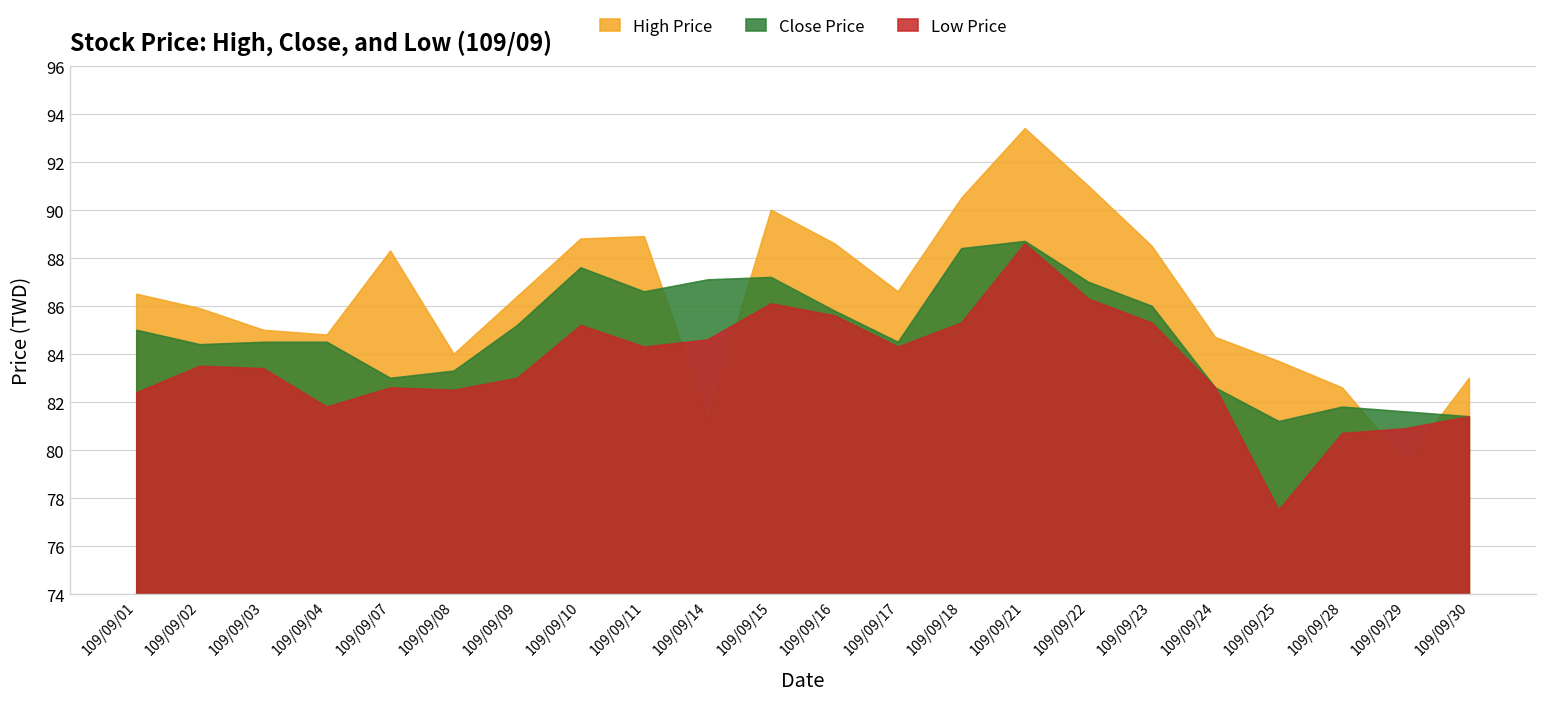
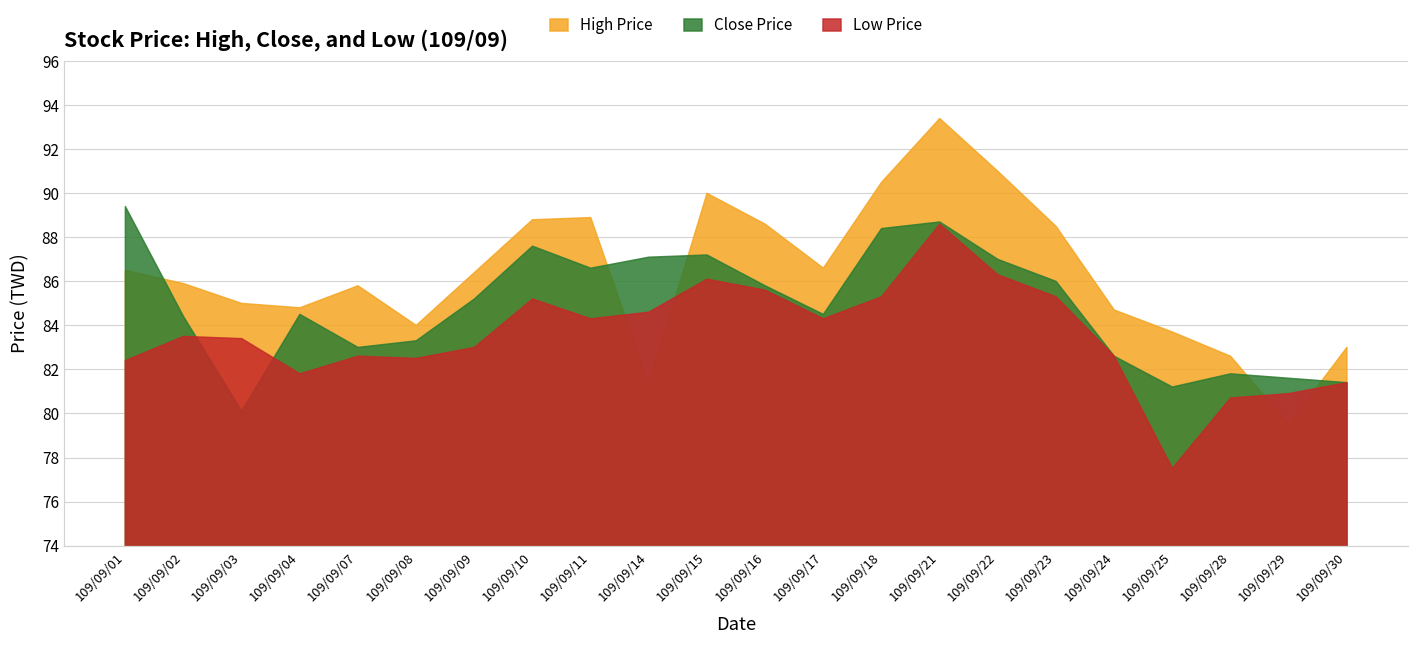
  {
    "High Price": {
      "109/09/01": 86.5,
      "109/09/02": 85.9,
      "109/09/03": 85.0,
      "109/09/04": 84.8,
-     "109/09/07": 88.3,
+     "109/09/07": 85.8,
      "109/09/08": 84.0,
      "109/09/09": 86.4,
      "109/09/10": 88.8,
      "109/09/11": 88.9,
      "109/09/14": 81.3,
      "109/09/15": 90.0,
      "109/09/16": 88.6,
      "109/09/17": 86.6,
      "109/09/18": 90.5,
      "109/09/21": 93.4,
      "109/09/22": 91.0,
      "109/09/23": 88.5,
      "109/09/24": 84.7,
      "109/09/25": 83.7,
      "109/09/28": 82.6,
      "109/09/29": 79.5,
      "109/09/30": 83.0
    },
    "Close Price": {
-     "109/09/01": 85.0,
+     "109/09/01": 89.4,
      "109/09/02": 84.4,
-     "109/09/03": 84.5,
+     "109/09/03": 80.1,
      "109/09/04": 84.5,
      "109/09/07": 83.0,
      "109/09/08": 83.3,
      "109/09/09": 85.2,
      "109/09/10": 87.6,
      "109/09/11": 86.6,
      "109/09/14": 87.1,
      "109/09/15": 87.2,
      "109/09/16": 85.8,
      "109/09/17": 84.5,
      "109/09/18": 88.4,
      "109/09/22": 87.0,
      "109/09/23": 86.0,
      "109/09/25": 81.2,
      "109/09/28": 81.8,
      "109/09/29": 81.6
    },
    "Low Price": {
      "109/09/01": 82.4,
      "109/09/02": 83.5,
      "109/09/03": 83.4,
      "109/09/04": 81.8,
      "109/09/07": 82.6,
      "109/09/08": 82.5,
      "109/09/09": 83.0,
      "109/09/10": 85.2,
      "109/09/11": 84.3,
      "109/09/14": 84.6,
      "109/09/15": 86.1,
      "109/09/16": 85.6,
      "109/09/17": 84.3,
      "109/09/18": 85.3,
      "109/09/22": 86.3,
      "109/09/23": 85.3,
      "109/09/25": 77.5,
      "109/09/28": 80.7,
      "109/09/29": 80.9
    }
  }
